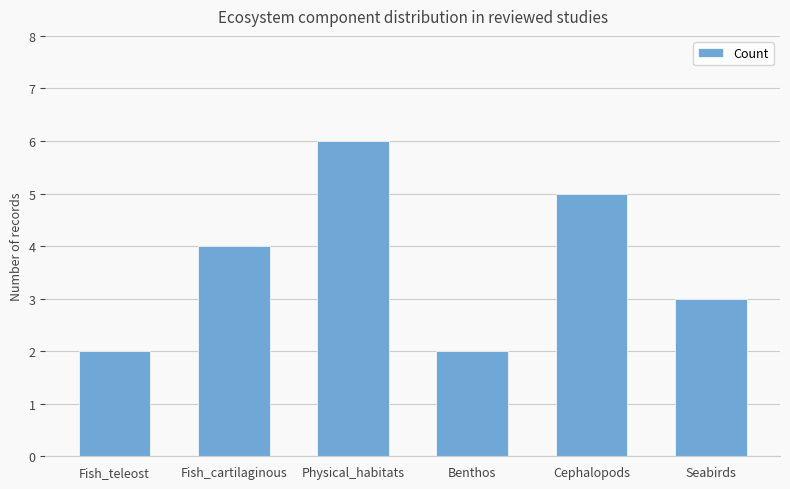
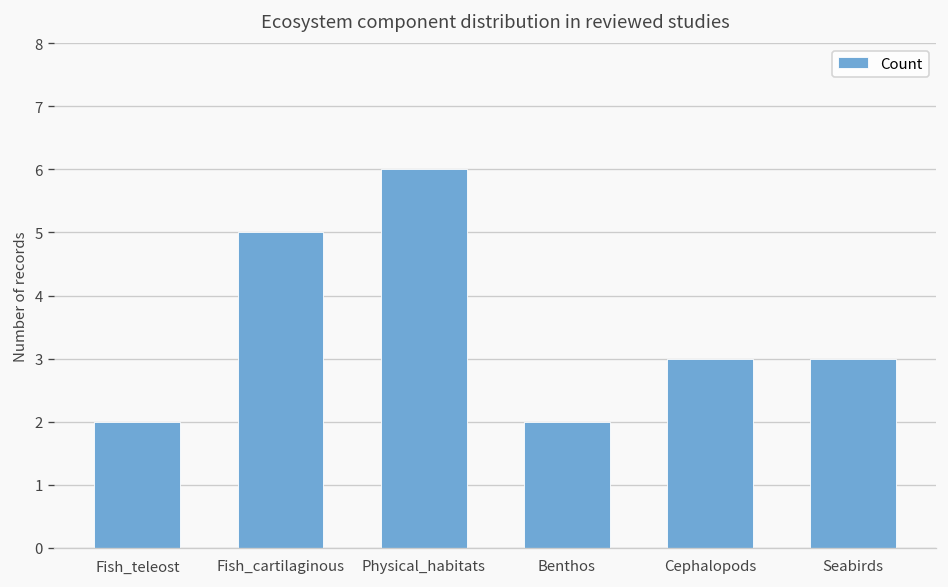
  {
    "Fish_teleost": 2,
-   "Fish_cartilaginous": 4,
+   "Fish_cartilaginous": 5,
    "Physical_habitats": 6,
    "Benthos": 2,
-   "Cephalopods": 5,
+   "Cephalopods": 3,
    "Seabirds": 3
  }
